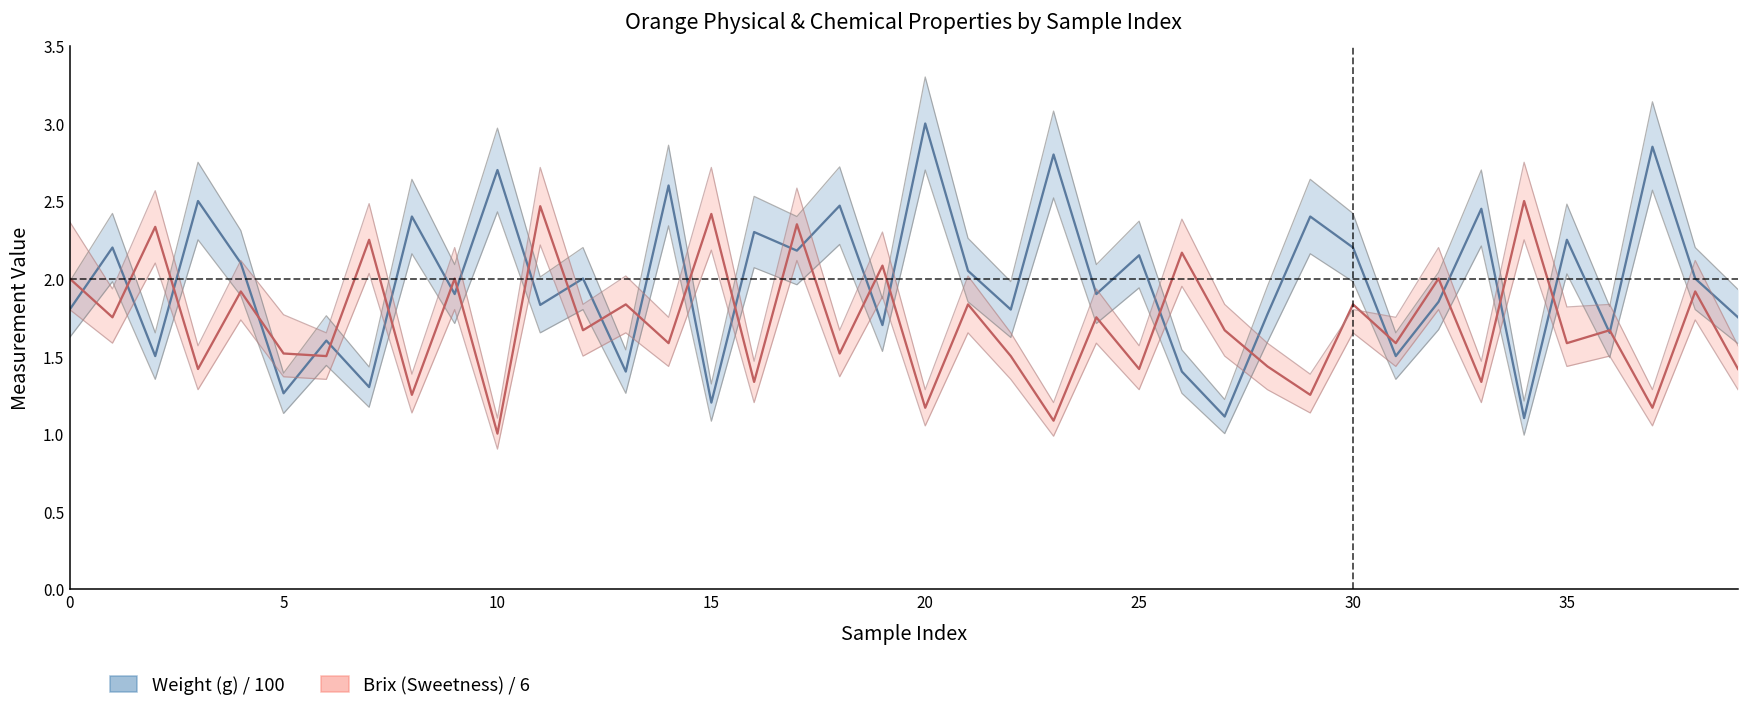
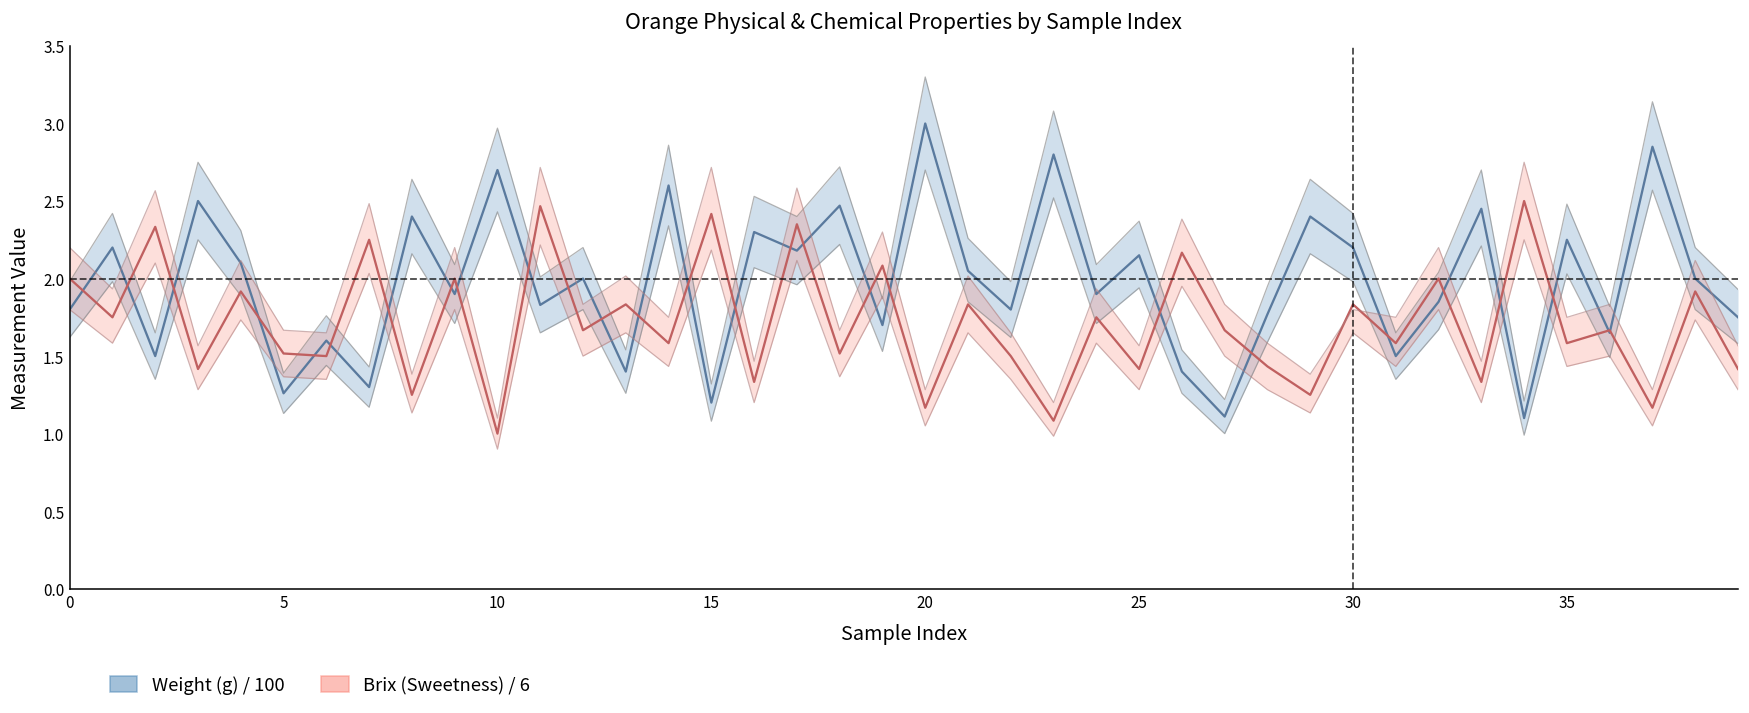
  {
    "Brix (Sweetness) / 6": {
-     "0": 2.37,
-     "5": 1.77,
+     "0": 2.20,
+     "5": 1.67,
      "10": 1.10,
      "15": 2.72,
      "20": 1.28,
      "25": 1.57,
      "30": 1.80,
-     "35": 1.82
+     "35": 1.75
    }
  }
